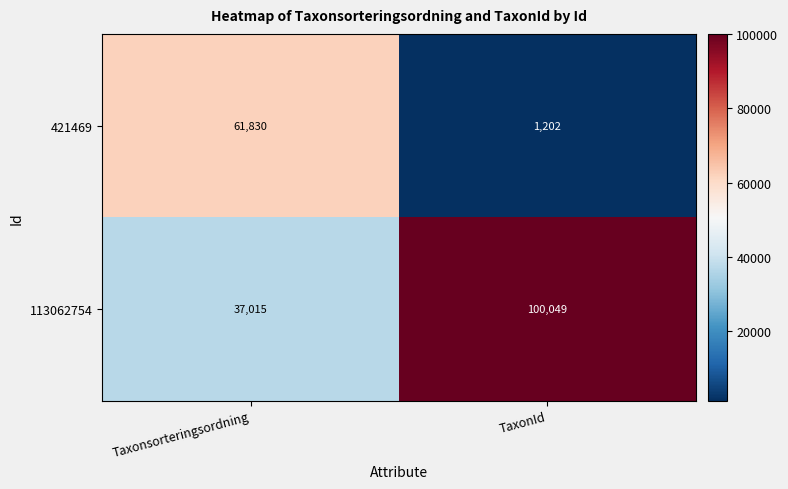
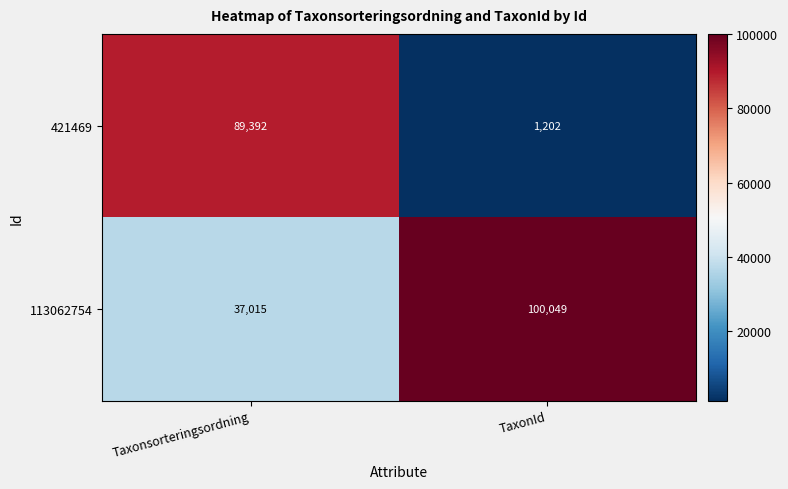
  {
    "421469": {
-     "Taxonsorteringsordning": "61,830",
+     "Taxonsorteringsordning": "89,392",
      "TaxonId": "1,202"
    },
    "113062754": {
      "Taxonsorteringsordning": "37,015",
      "TaxonId": "100,049"
    }
  }
